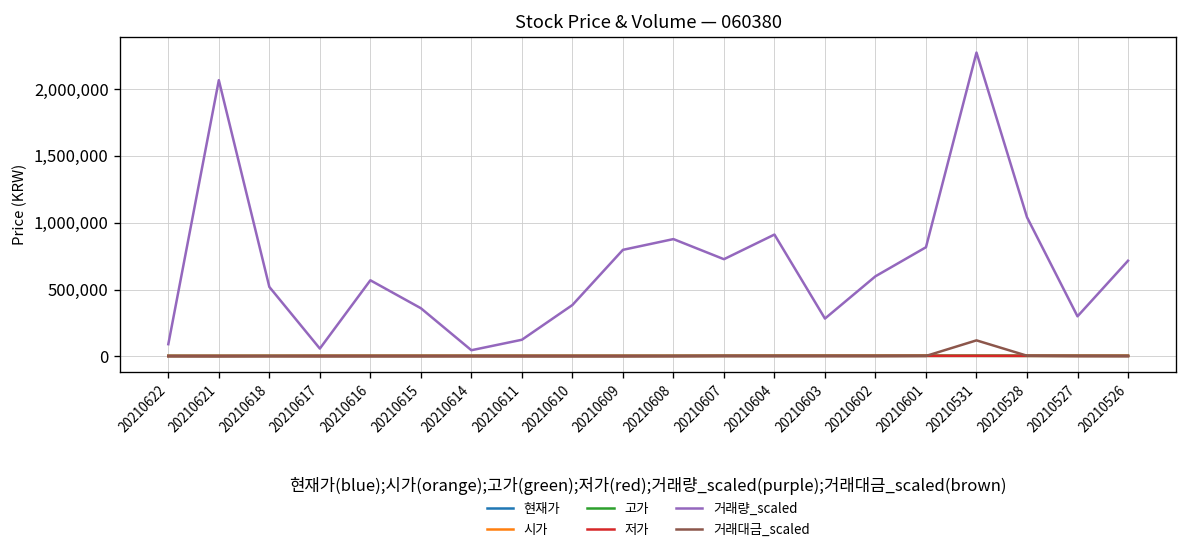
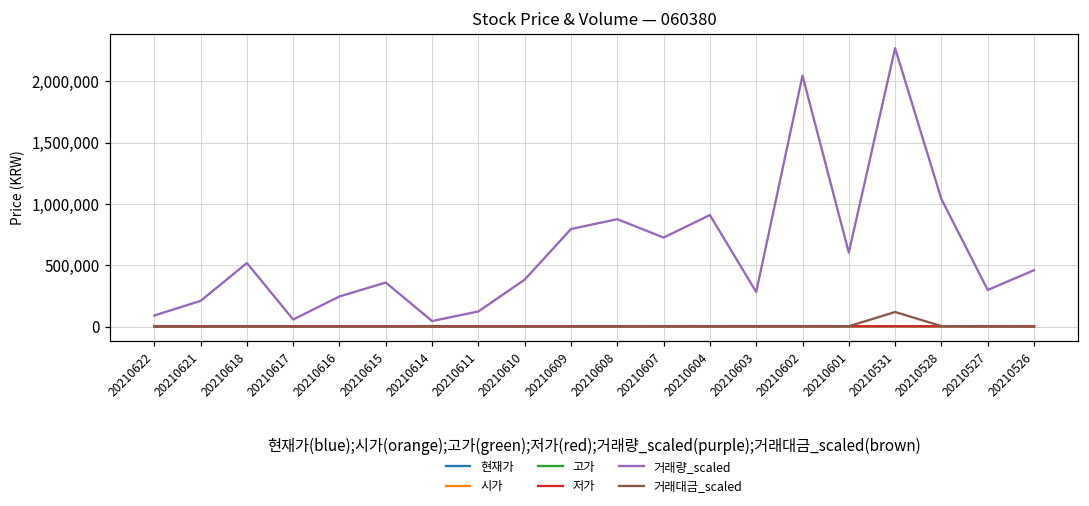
  {
    "거래량_scaled": {
      "20210622": "90,000",
-     "20210621": "2,060,000",
+     "20210621": "210,000",
      "20210618": "520,000",
      "20210617": "60,000",
-     "20210616": "570,000",
+     "20210616": "250,000",
      "20210615": "360,000",
      "20210614": "50,000",
      "20210611": "130,000",
      "20210610": "380,000",
      "20210609": "800,000",
      "20210608": "880,000",
      "20210607": "730,000",
      "20210604": "910,000",
      "20210603": "280,000",
-     "20210602": "600,000",
-     "20210601": "820,000",
+     "20210602": "2,050,000",
+     "20210601": "600,000",
      "20210531": "2,270,000",
      "20210528": "1,040,000",
      "20210527": "300,000",
-     "20210526": "720,000"
+     "20210526": "460,000"
    },
    "거래대금_scaled": {
      "20210531": "120,000"
    }
  }
